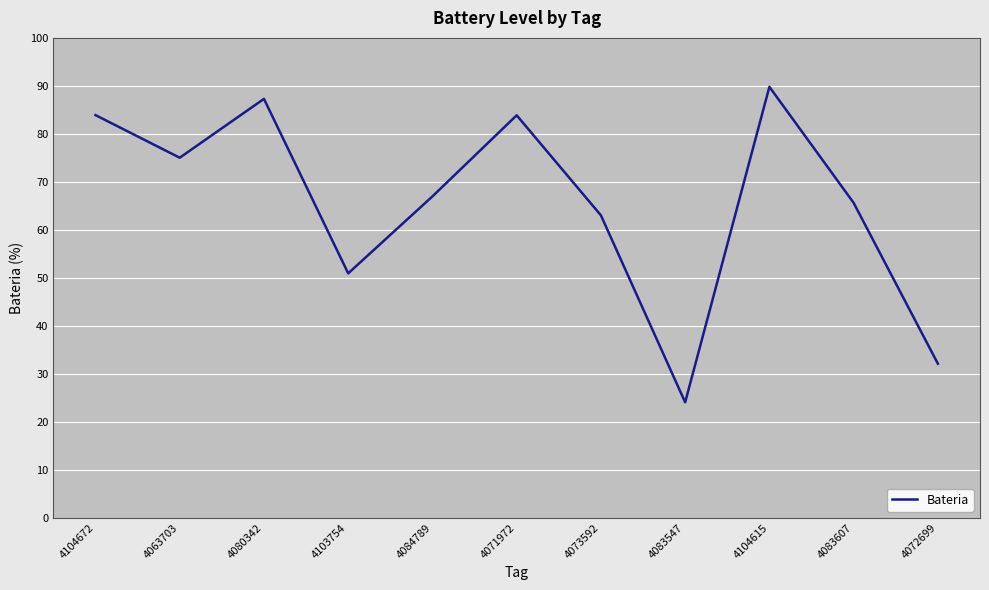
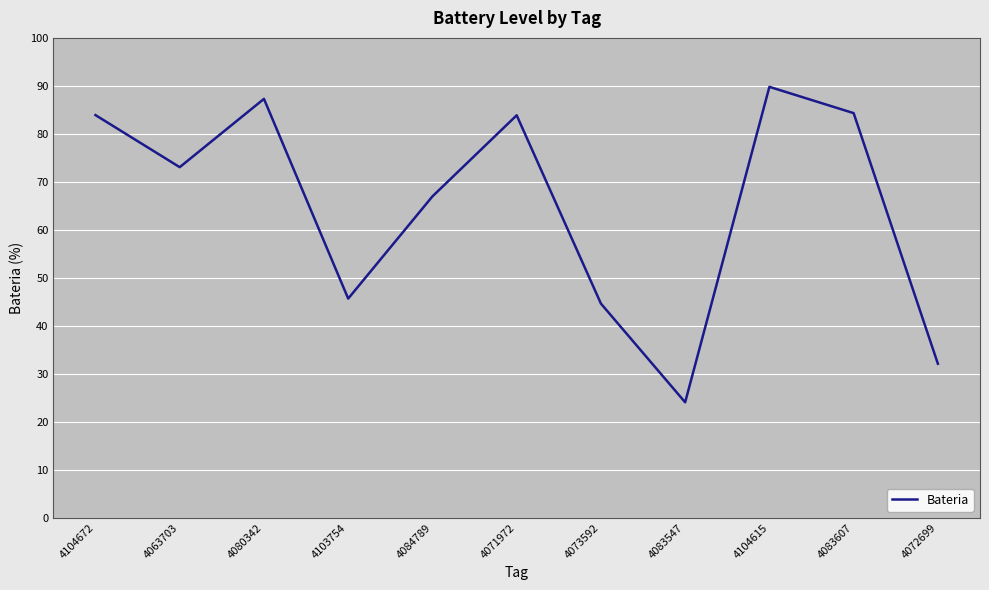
  {
    "4104672": 84,
-   "4063703": 75,
+   "4063703": 73,
    "4080342": 87,
-   "4103754": 51,
+   "4103754": 46,
    "4084789": 67,
    "4071972": 84,
-   "4073592": 63,
+   "4073592": 45,
    "4083547": 24,
    "4104615": 90,
-   "4083607": 66,
+   "4083607": 84,
    "4072699": 32
  }
